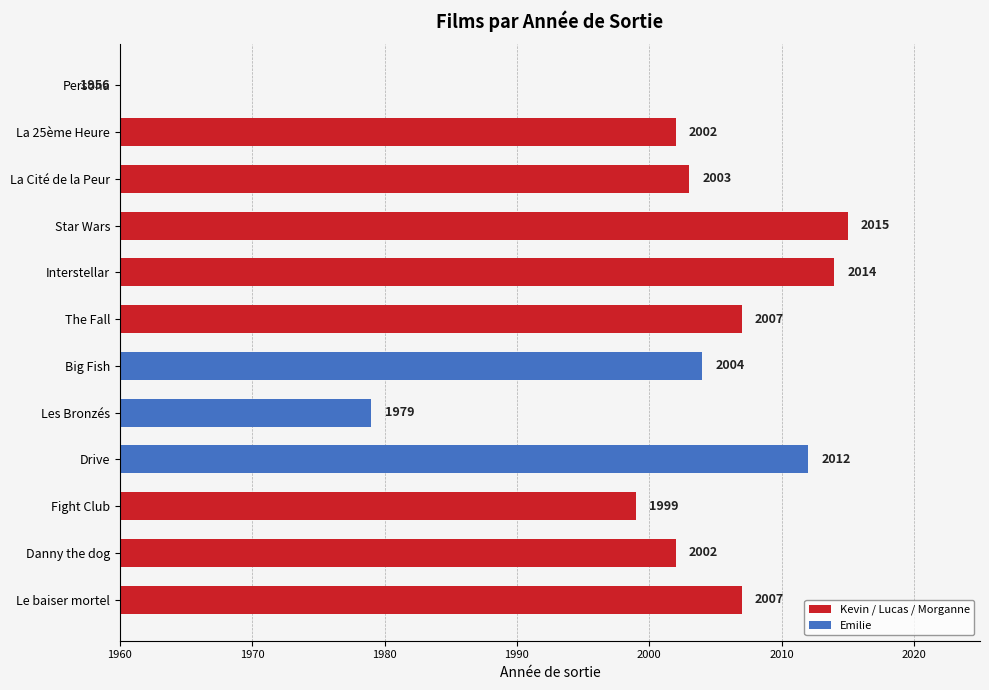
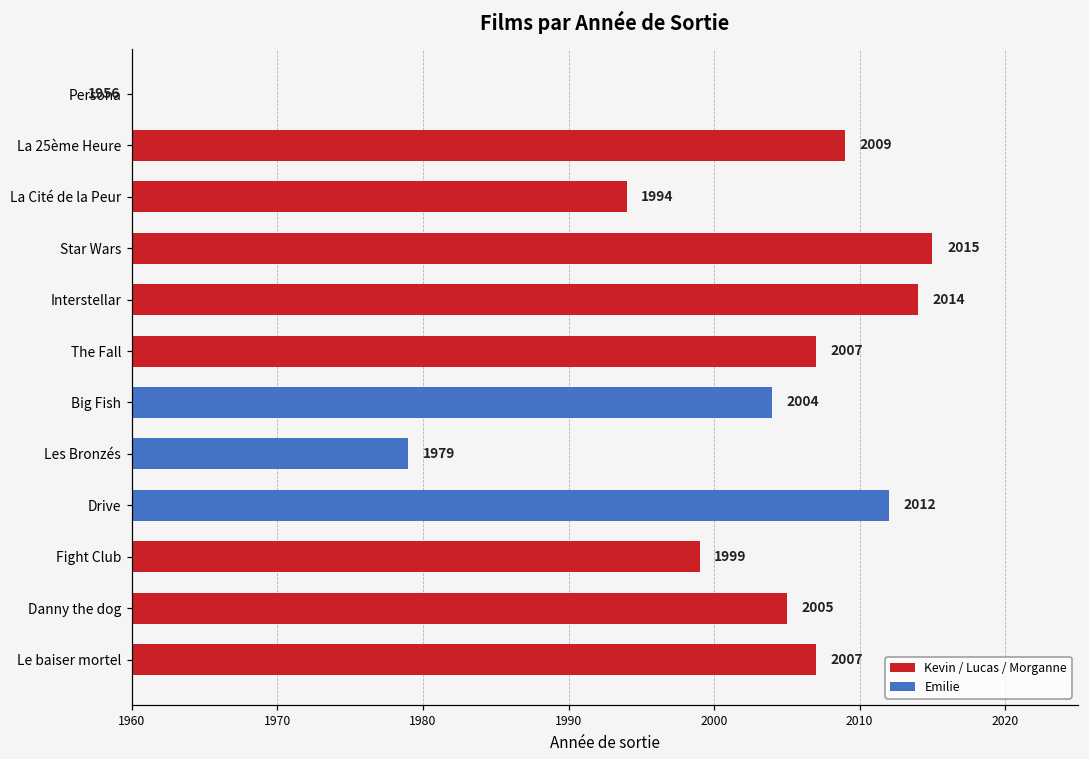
  {
-   "La 25ème Heure": 2002,
-   "La Cité de la Peur": 2003,
+   "La 25ème Heure": 2009,
+   "La Cité de la Peur": 1994,
    "Star Wars": 2015,
    "Interstellar": 2014,
    "The Fall": 2007,
    "Big Fish": 2004,
    "Les Bronzés": 1979,
    "Drive": 2012,
    "Fight Club": 1999,
-   "Danny the dog": 2002,
+   "Danny the dog": 2005,
    "Le baiser mortel": 2007
  }
